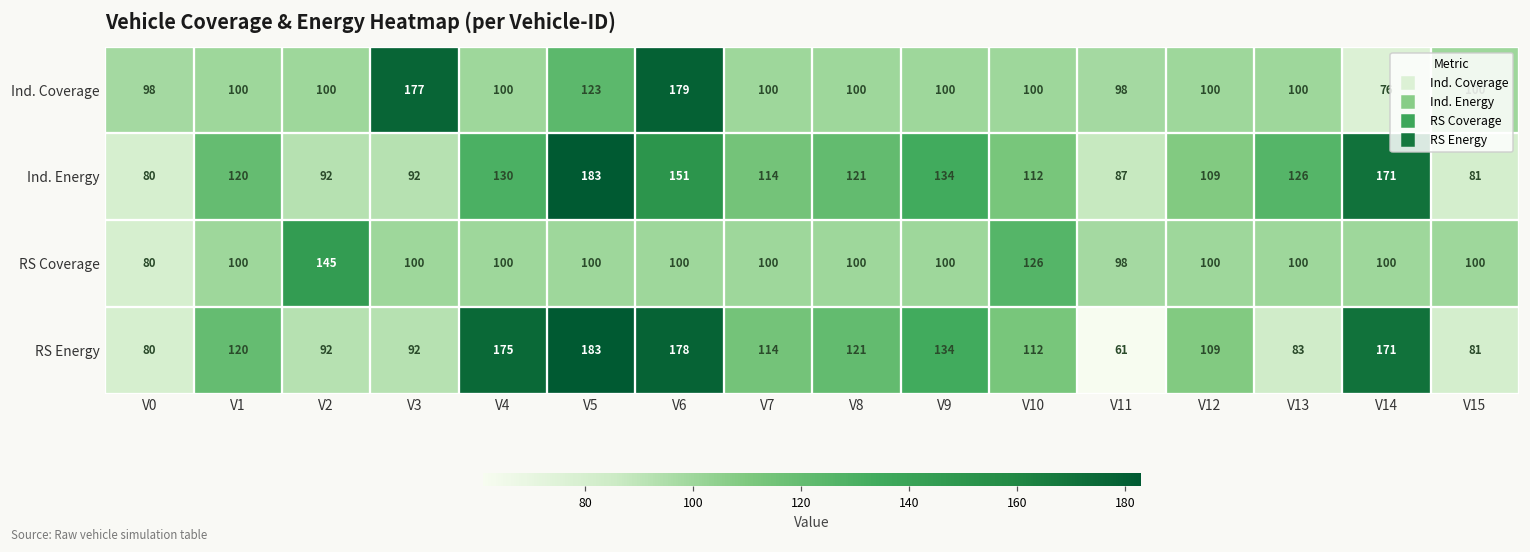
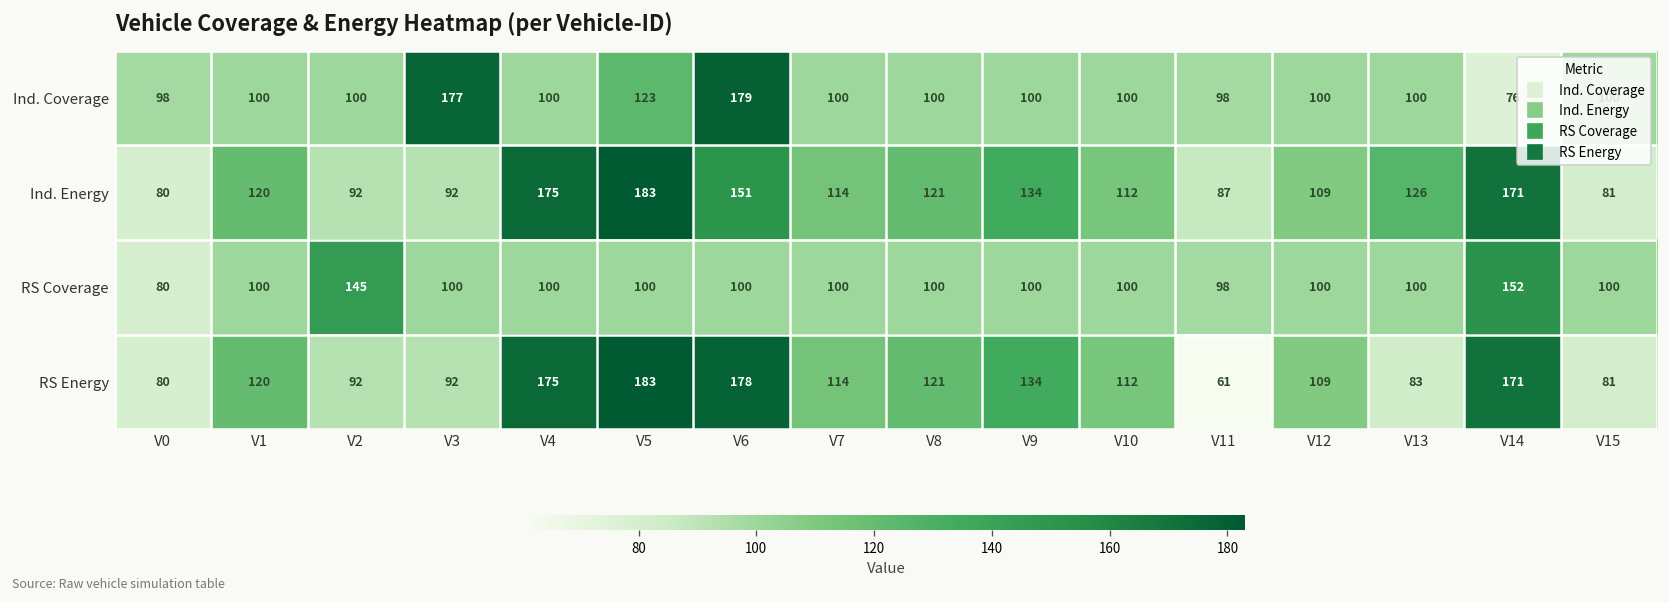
  {
    "Ind. Coverage": {
      "V0": 98,
      "V1": 100,
      "V2": 100,
      "V3": 177,
      "V4": 100,
      "V5": 123,
      "V6": 179,
      "V7": 100,
      "V8": 100,
      "V9": 100,
      "V10": 100,
      "V11": 98,
      "V12": 100,
      "V13": 100
    },
    "Ind. Energy": {
      "V0": 80,
      "V1": 120,
      "V2": 92,
      "V3": 92,
-     "V4": 130,
+     "V4": 175,
      "V5": 183,
      "V6": 151,
      "V7": 114,
      "V8": 121,
      "V9": 134,
      "V10": 112,
      "V11": 87,
      "V12": 109,
      "V13": 126,
      "V14": 171,
      "V15": 81
    },
    "RS Coverage": {
      "V0": 80,
      "V1": 100,
      "V2": 145,
      "V3": 100,
      "V4": 100,
      "V5": 100,
      "V6": 100,
      "V7": 100,
      "V8": 100,
      "V9": 100,
-     "V10": 126,
+     "V10": 100,
      "V11": 98,
      "V12": 100,
      "V13": 100,
-     "V14": 100,
+     "V14": 152,
      "V15": 100
    },
    "RS Energy": {
      "V0": 80,
      "V1": 120,
      "V2": 92,
      "V3": 92,
      "V4": 175,
      "V5": 183,
      "V6": 178,
      "V7": 114,
      "V8": 121,
      "V9": 134,
      "V10": 112,
      "V11": 61,
      "V12": 109,
      "V13": 83,
      "V14": 171,
      "V15": 81
    }
  }
